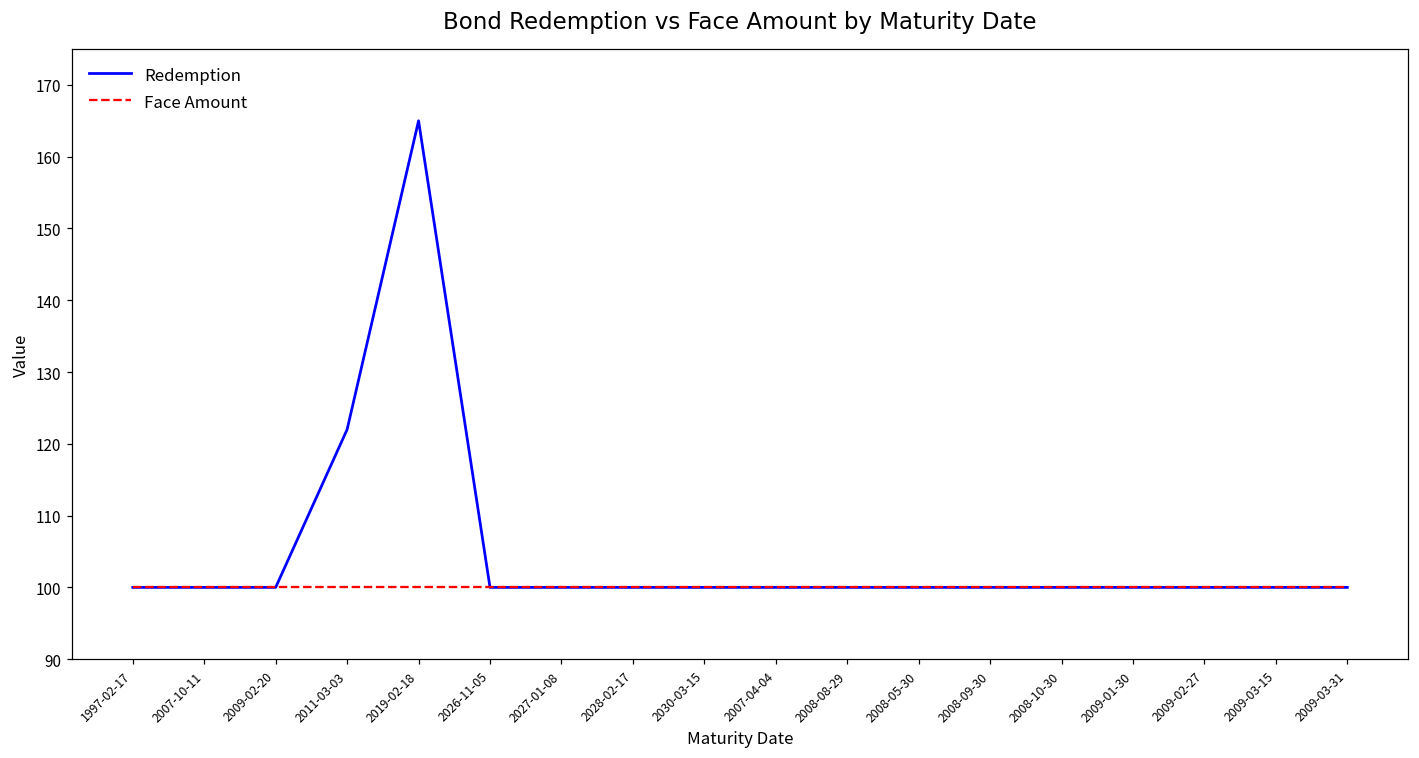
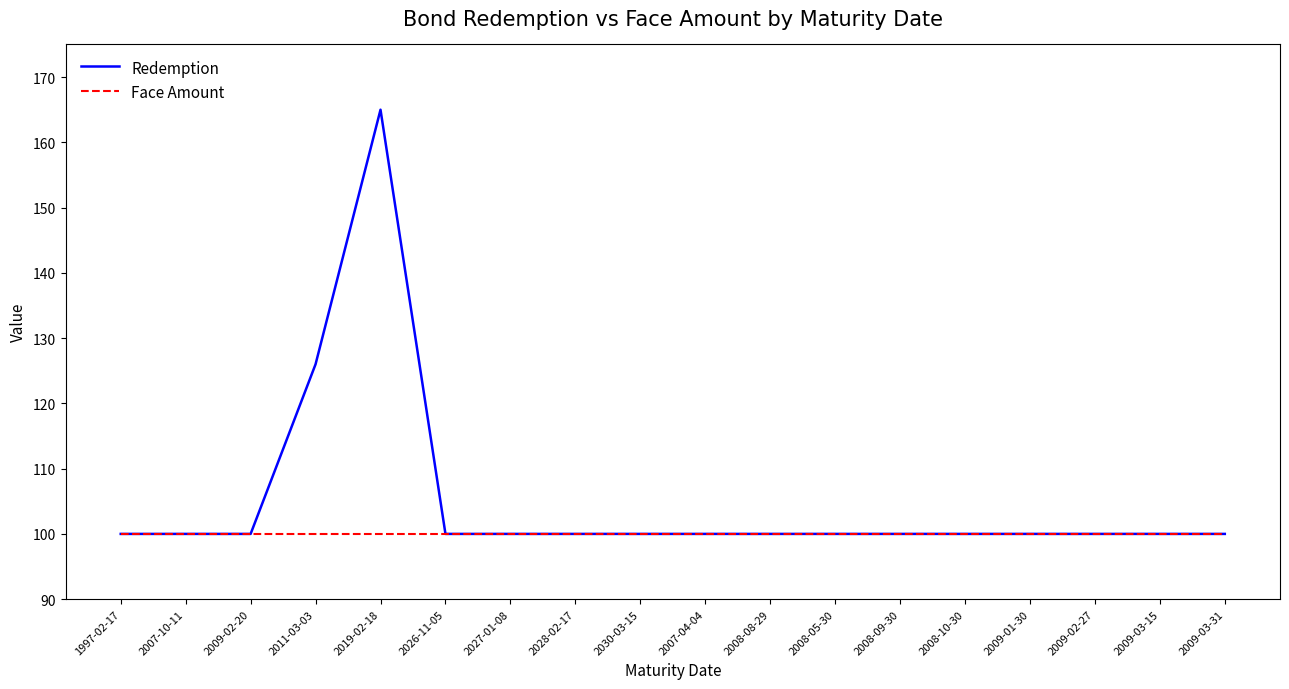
  {
    "Redemption": {
-     "2011-03-03": 122,
+     "2011-03-03": 126,
      "2019-02-18": 165
    },
    "Face Amount": {
      "2011-03-03": 100,
      "2019-02-18": 100
    }
  }
